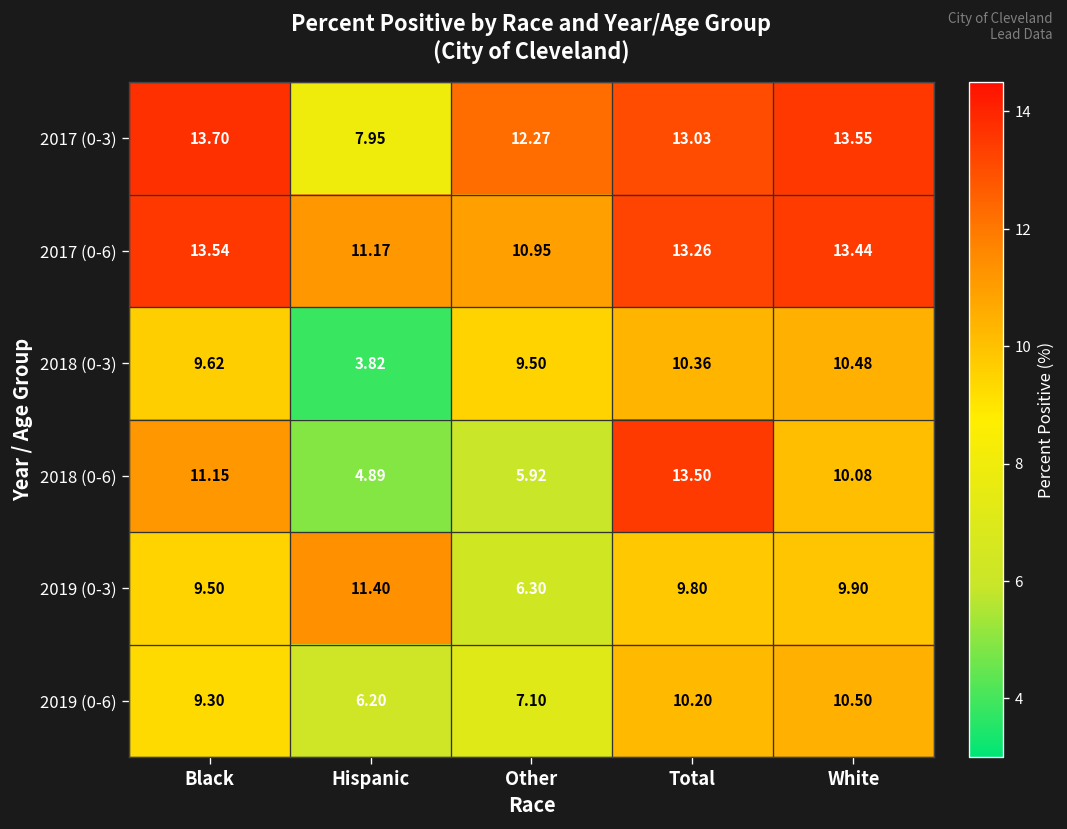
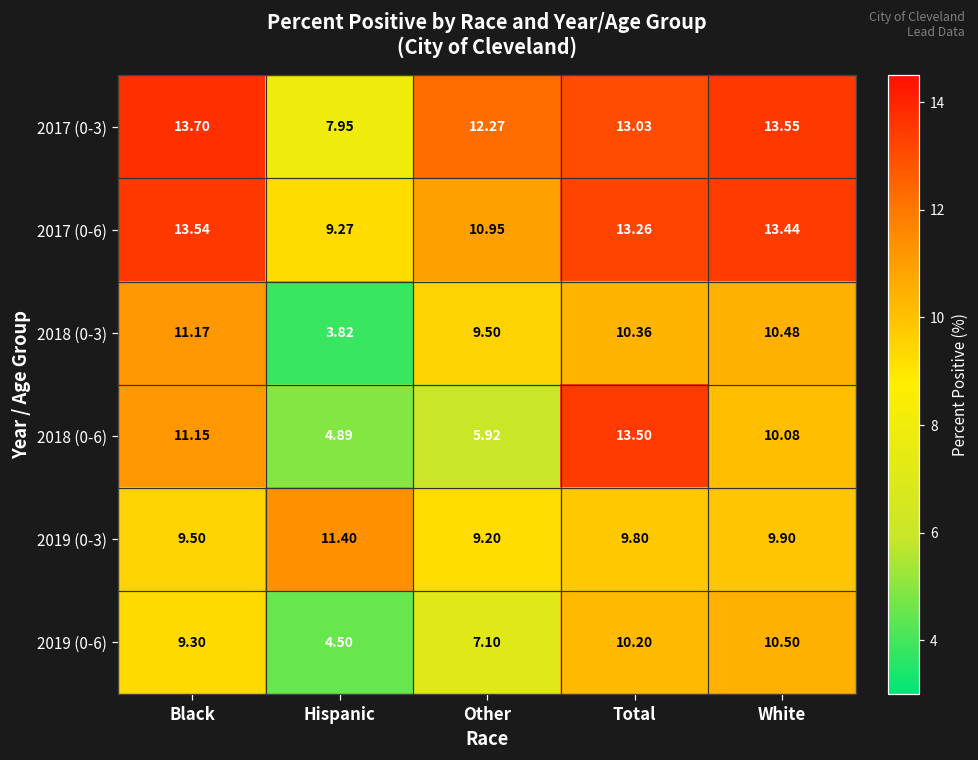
  {
    "2017 (0-3)": {
      "Black": 13.70,
      "Hispanic": 7.95,
      "Other": 12.27,
      "Total": 13.03,
      "White": 13.55
    },
    "2017 (0-6)": {
      "Black": 13.54,
-     "Hispanic": 11.17,
+     "Hispanic": 9.27,
      "Other": 10.95,
      "Total": 13.26,
      "White": 13.44
    },
    "2018 (0-3)": {
-     "Black": 9.62,
+     "Black": 11.17,
      "Hispanic": 3.82,
      "Other": 9.50,
      "Total": 10.36,
      "White": 10.48
    },
    "2018 (0-6)": {
      "Black": 11.15,
      "Hispanic": 4.89,
      "Other": 5.92,
      "Total": 13.50,
      "White": 10.08
    },
    "2019 (0-3)": {
      "Black": 9.50,
      "Hispanic": 11.40,
-     "Other": 6.30,
+     "Other": 9.20,
      "Total": 9.80,
      "White": 9.90
    },
    "2019 (0-6)": {
      "Black": 9.30,
-     "Hispanic": 6.20,
+     "Hispanic": 4.50,
      "Other": 7.10,
      "Total": 10.20,
      "White": 10.50
    }
  }
